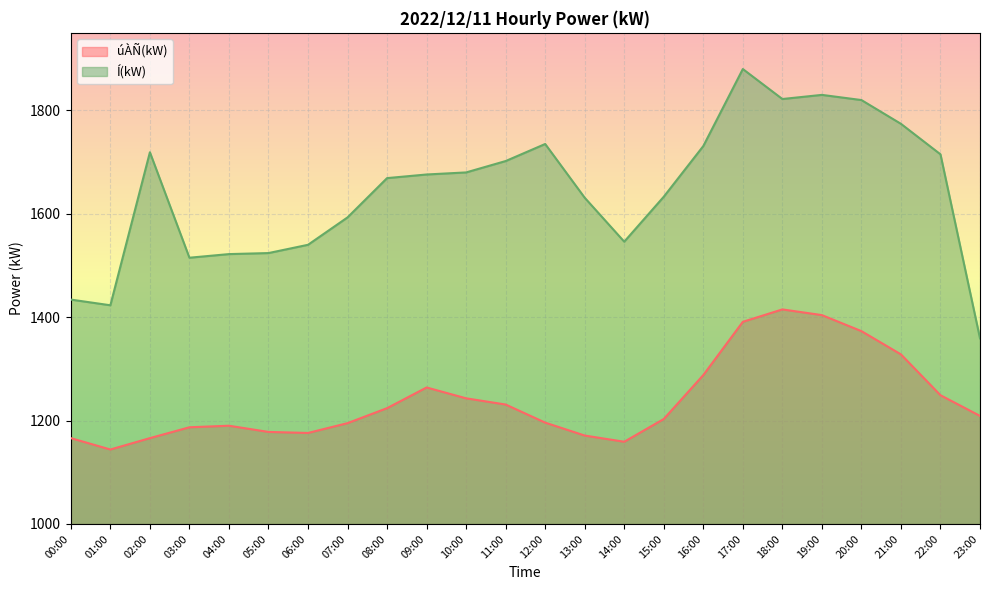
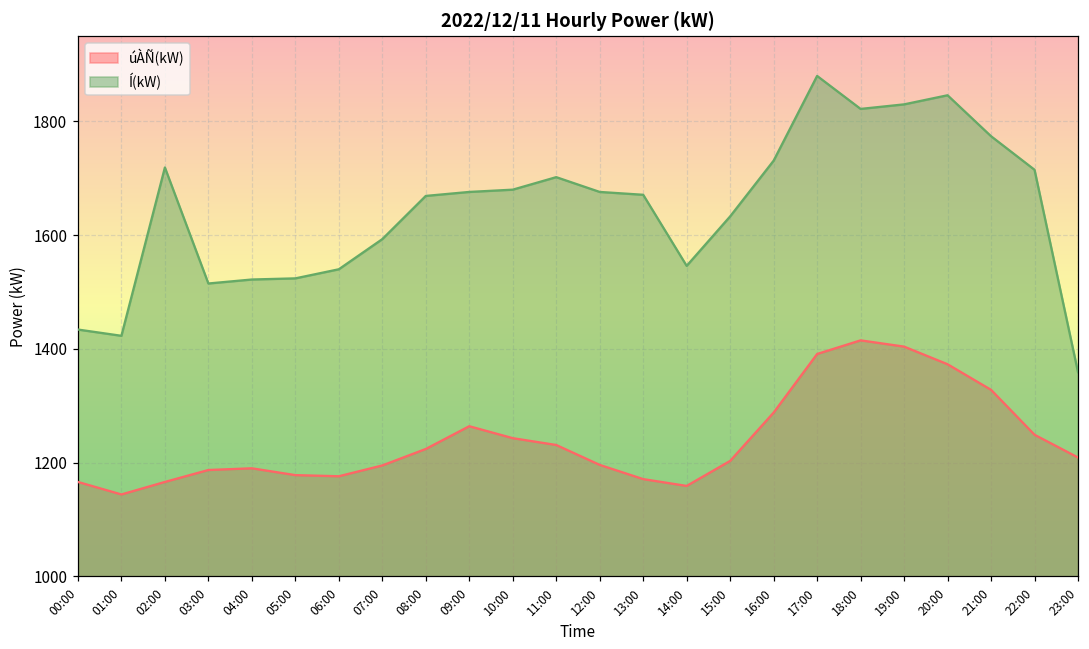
  {
    "úÀÑ(kW)": {
      "00:00": 1170,
      "01:00": 1140,
      "02:00": 1170,
      "03:00": 1190,
      "04:00": 1190,
      "05:00": 1180,
      "06:00": 1180,
      "07:00": 1200,
      "08:00": 1220,
      "09:00": 1260,
      "10:00": 1240,
      "11:00": 1230,
      "12:00": 1200,
      "13:00": 1170,
      "14:00": 1160,
      "15:00": 1200,
      "16:00": 1290,
      "17:00": 1390,
      "18:00": 1420,
      "19:00": 1400,
      "20:00": 1370,
      "21:00": 1330,
      "22:00": 1250,
      "23:00": 1210
    },
    "Í(kW)": {
      "00:00": 1430,
      "01:00": 1420,
      "02:00": 1720,
      "03:00": 1520,
      "04:00": 1520,
      "05:00": 1520,
      "06:00": 1540,
      "07:00": 1590,
      "08:00": 1670,
      "09:00": 1680,
      "10:00": 1680,
      "11:00": 1700,
-     "12:00": 1740,
-     "13:00": 1630,
+     "12:00": 1680,
+     "13:00": 1670,
      "14:00": 1550,
      "15:00": 1630,
      "16:00": 1730,
      "17:00": 1880,
      "18:00": 1820,
      "19:00": 1830,
-     "20:00": 1820,
+     "20:00": 1850,
      "21:00": 1770,
      "22:00": 1720,
      "23:00": 1360
    }
  }
